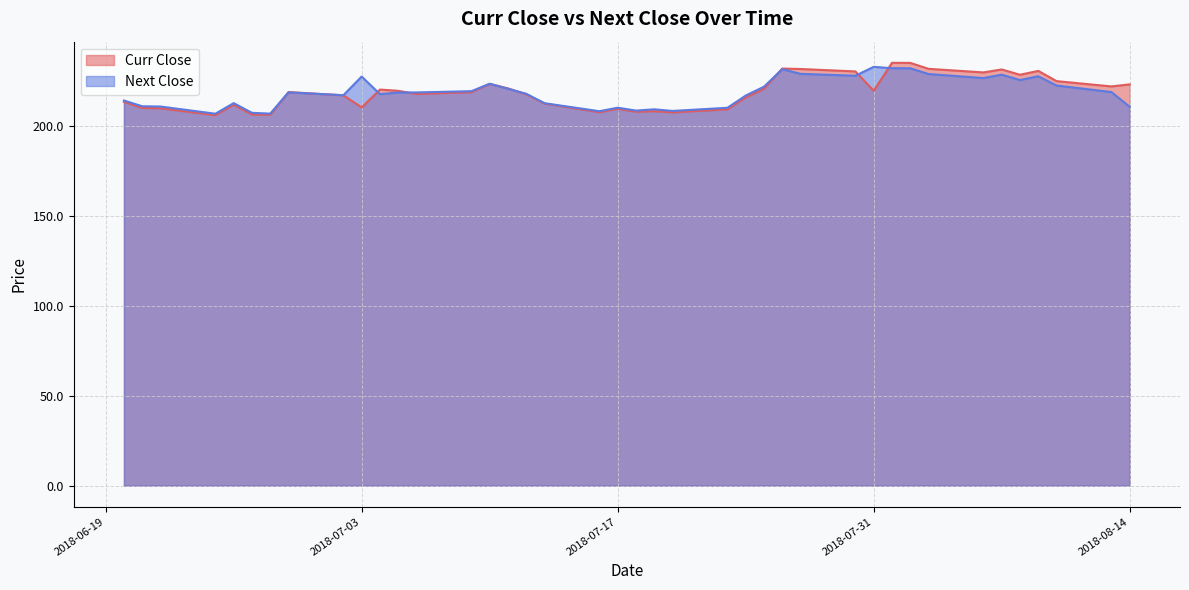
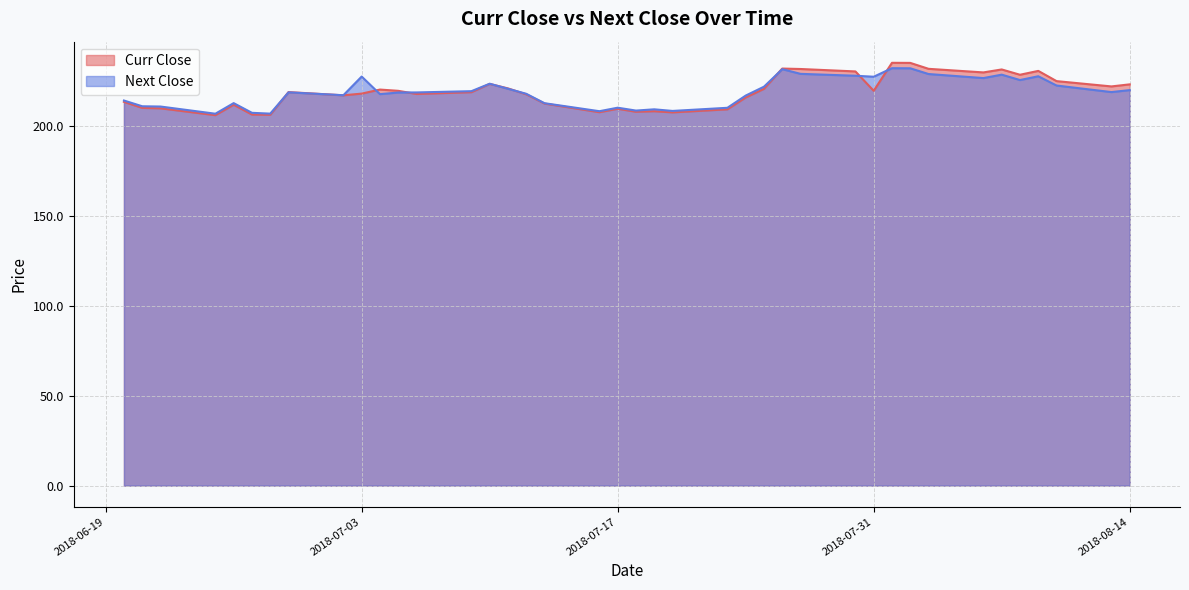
  {
    "Curr Close": {
-     "2018-07-03": 211,
+     "2018-07-03": 218,
      "2018-07-31": 220,
      "2018-08-14": 223
    },
    "Next Close": {
      "2018-07-03": 228,
-     "2018-07-31": 233,
-     "2018-08-14": 211
+     "2018-07-31": 228,
+     "2018-08-14": 220
    }
  }
